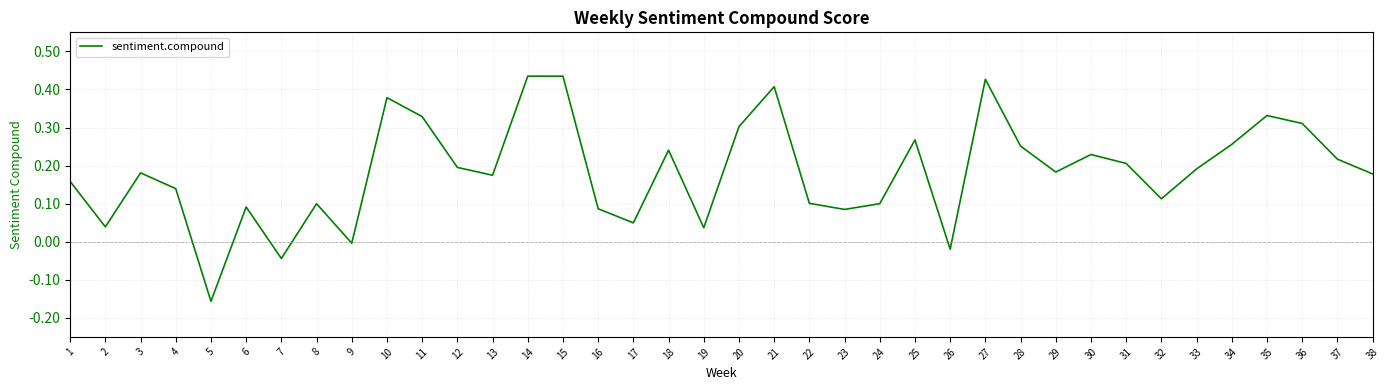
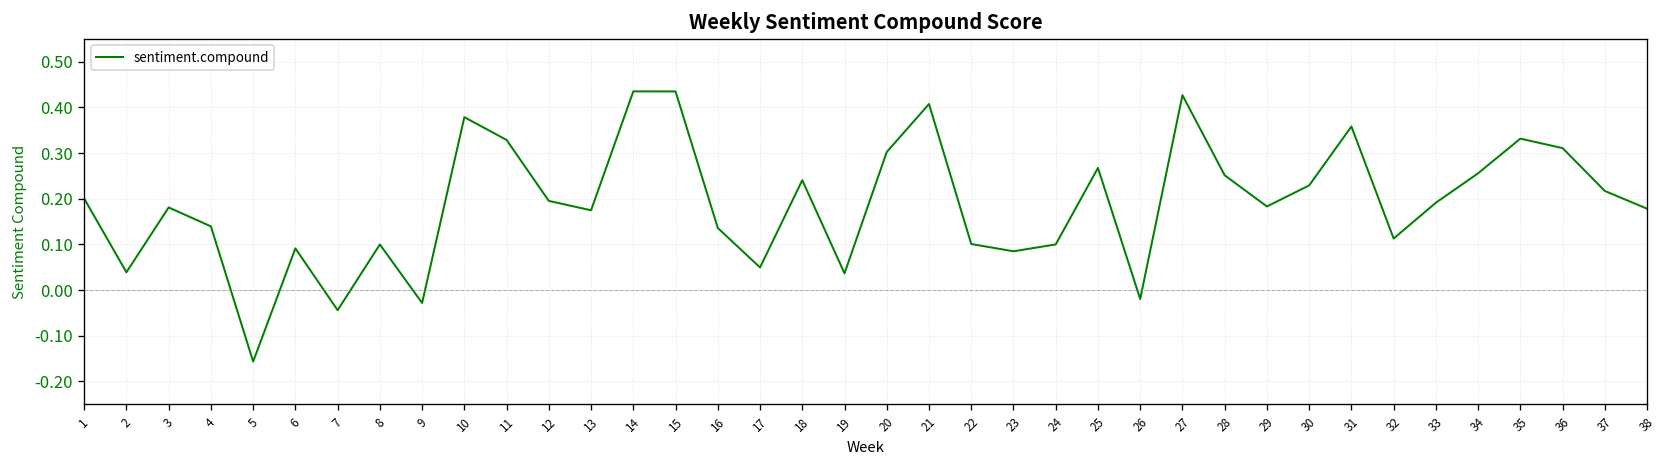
  {
-   "1": 0.16,
+   "1": 0.20,
    "2": 0.04,
    "3": 0.18,
    "4": 0.14,
    "5": -0.16,
    "6": 0.09,
    "7": -0.04,
    "8": 0.10,
-   "9": 0.00,
+   "9": -0.03,
    "10": 0.38,
    "11": 0.33,
    "12": 0.20,
    "13": 0.17,
    "14": 0.43,
    "15": 0.43,
-   "16": 0.09,
+   "16": 0.14,
    "17": 0.05,
    "18": 0.24,
    "19": 0.04,
    "20": 0.30,
    "21": 0.41,
    "22": 0.10,
    "23": 0.08,
    "24": 0.10,
    "25": 0.27,
    "26": -0.02,
    "27": 0.43,
    "28": 0.25,
    "29": 0.18,
    "30": 0.23,
-   "31": 0.21,
+   "31": 0.36,
    "32": 0.11,
    "33": 0.19,
    "34": 0.26,
    "35": 0.33,
    "36": 0.31,
    "37": 0.22,
    "38": 0.18
  }
